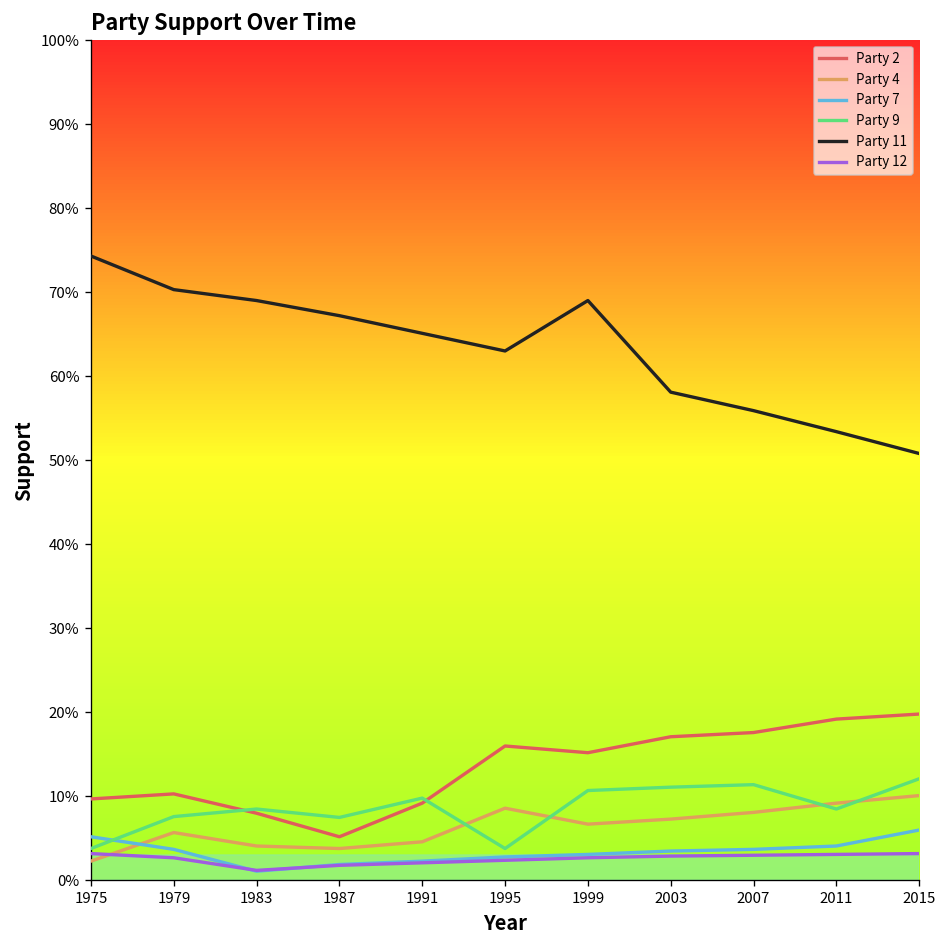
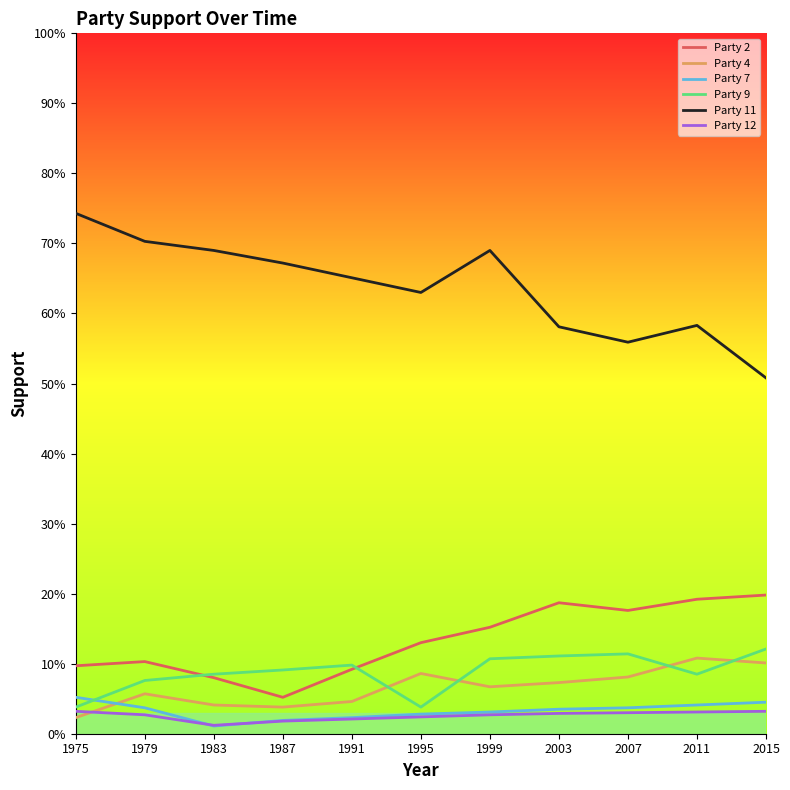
  {
    "Party 2": {
      "1975": "10%",
      "1979": "10%",
      "1983": "8%",
      "1987": "5%",
      "1991": "9%",
-     "1995": "16%",
+     "1995": "13%",
      "1999": "15%",
-     "2003": "17%",
+     "2003": "19%",
      "2007": "18%",
      "2011": "19%",
      "2015": "20%"
    },
    "Party 4": {
      "1979": "6%",
      "1983": "4%",
      "1987": "4%",
      "1991": "5%",
      "1995": "9%",
      "1999": "7%",
      "2003": "7%",
      "2007": "8%",
-     "2011": "9%",
+     "2011": "11%",
      "2015": "10%"
    },
    "Party 7": {
      "1975": "5%",
      "1979": "4%",
      "1999": "3%",
      "2003": "4%",
      "2007": "4%",
      "2011": "4%",
-     "2015": "6%"
+     "2015": "5%"
    },
    "Party 9": {
      "1975": "4%",
      "1979": "8%",
      "1983": "9%",
-     "1987": "8%",
+     "1987": "9%",
      "1991": "10%",
      "1995": "4%",
      "1999": "11%",
      "2003": "11%",
      "2007": "11%",
      "2011": "9%",
      "2015": "12%"
    },
    "Party 11": {
      "1975": "74%",
      "1979": "70%",
      "1983": "69%",
      "1987": "67%",
      "1991": "65%",
      "1995": "63%",
      "1999": "69%",
      "2003": "58%",
      "2007": "56%",
-     "2011": "53%",
+     "2011": "58%",
      "2015": "51%"
    },
    "Party 12": {
      "1975": "3%",
      "2011": "3%",
      "2015": "3%"
    }
  }
